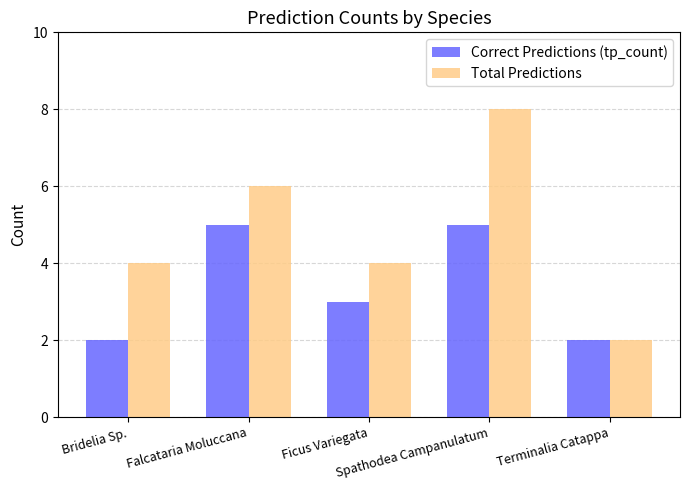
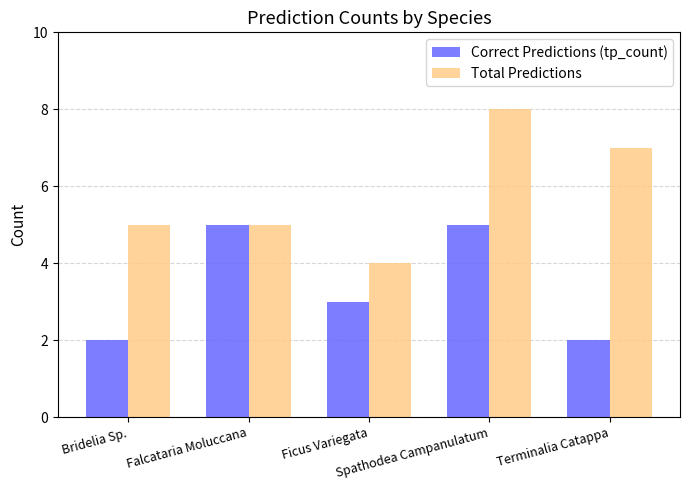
  {
    "Correct Predictions (tp_count)": {
      "Bridelia Sp.": 2,
      "Falcataria Moluccana": 5,
      "Ficus Variegata": 3,
      "Spathodea Campanulatum": 5,
      "Terminalia Catappa": 2
    },
    "Total Predictions": {
-     "Bridelia Sp.": 4,
-     "Falcataria Moluccana": 6,
+     "Bridelia Sp.": 5,
+     "Falcataria Moluccana": 5,
      "Ficus Variegata": 4,
      "Spathodea Campanulatum": 8,
-     "Terminalia Catappa": 2
+     "Terminalia Catappa": 7
    }
  }
